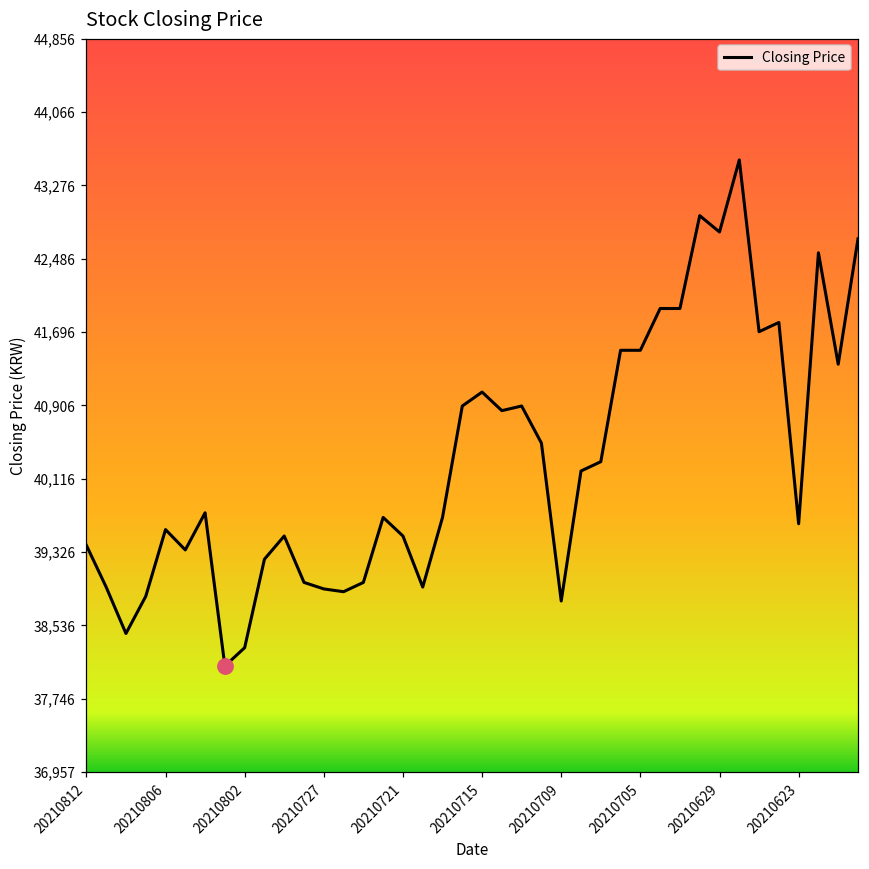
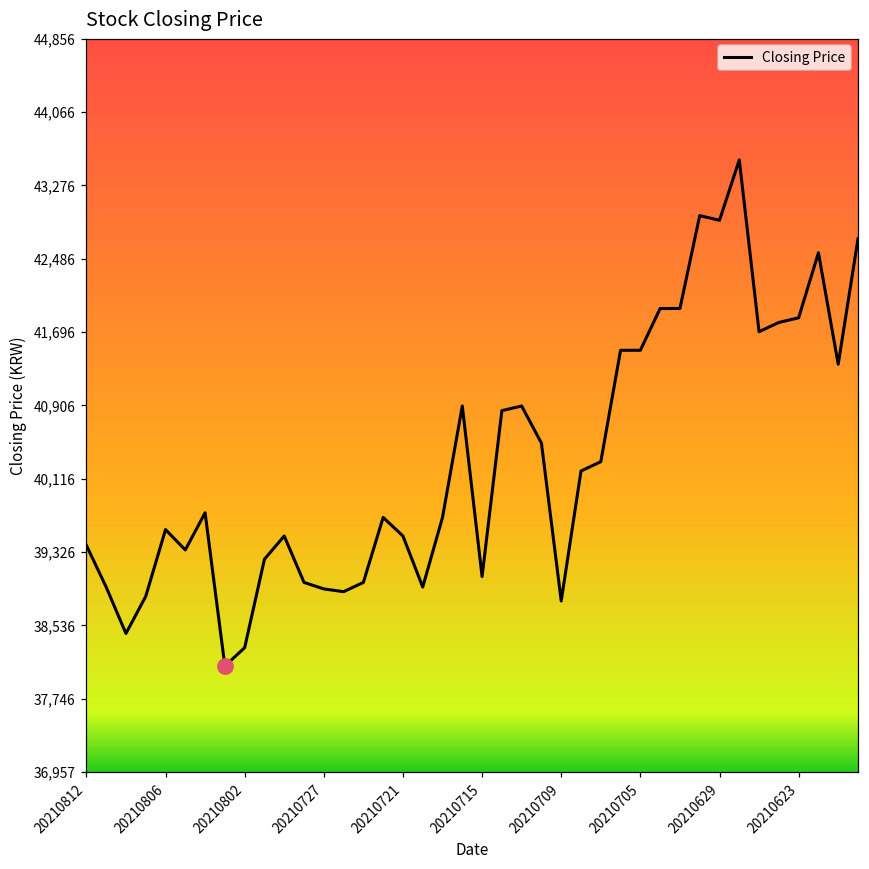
  {
    "Closing Price": {
      "20210812": "39,400",
      "20210806": "39,600",
      "20210802": "38,300",
      "20210727": "38,900",
      "20210721": "39,500",
-     "20210715": "41,100",
+     "20210715": "39,100",
      "20210709": "38,800",
      "20210705": "41,500",
-     "20210629": "42,800",
-     "20210623": "39,600"
+     "20210629": "42,900",
+     "20210623": "41,900"
    }
  }
